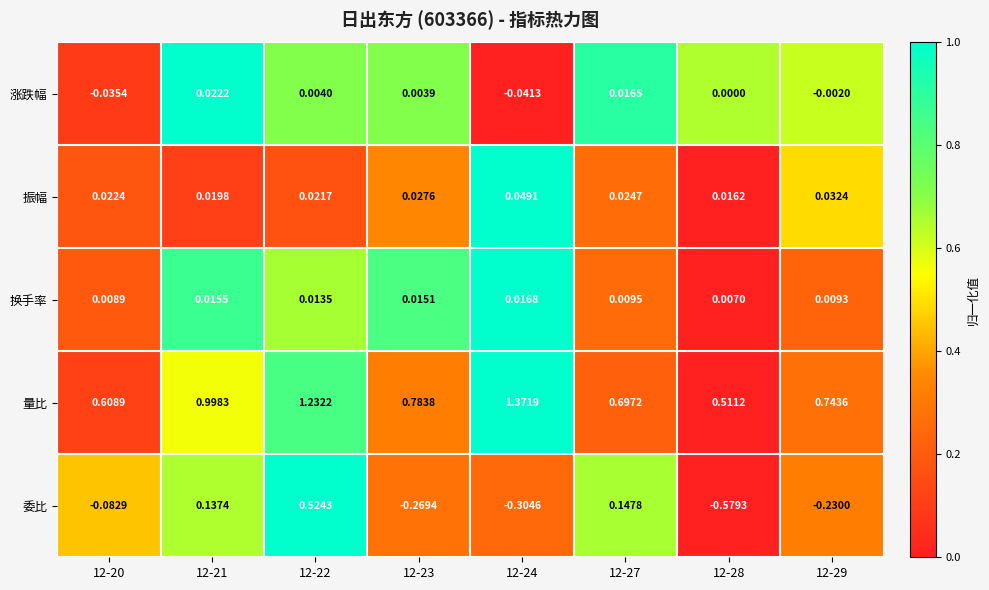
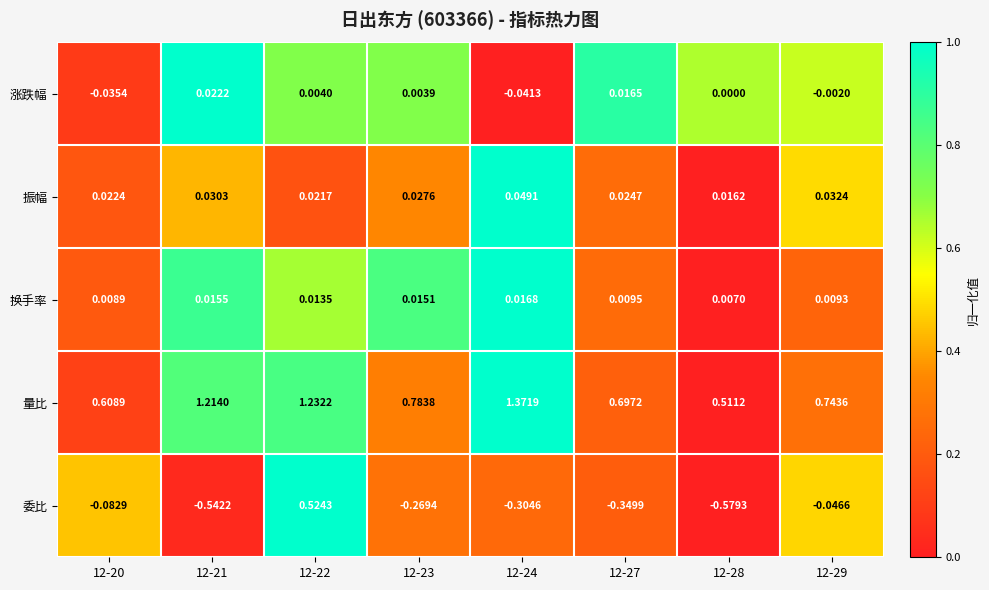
  {
    "涨跌幅": {
      "12-20": -0.0354,
      "12-21": 0.0222,
      "12-22": 0.0040,
      "12-23": 0.0039,
      "12-24": -0.0413,
      "12-27": 0.0165,
      "12-28": 0.0000,
      "12-29": -0.0020
    },
    "振幅": {
      "12-20": 0.0224,
-     "12-21": 0.0198,
+     "12-21": 0.0303,
      "12-22": 0.0217,
      "12-23": 0.0276,
      "12-24": 0.0491,
      "12-27": 0.0247,
      "12-28": 0.0162,
      "12-29": 0.0324
    },
    "换手率": {
      "12-20": 0.0089,
      "12-21": 0.0155,
      "12-22": 0.0135,
      "12-23": 0.0151,
      "12-24": 0.0168,
      "12-27": 0.0095,
      "12-28": 0.0070,
      "12-29": 0.0093
    },
    "量比": {
      "12-20": 0.6089,
-     "12-21": 0.9983,
+     "12-21": 1.2140,
      "12-22": 1.2322,
      "12-23": 0.7838,
      "12-24": 1.3719,
      "12-27": 0.6972,
      "12-28": 0.5112,
      "12-29": 0.7436
    },
    "委比": {
      "12-20": -0.0829,
-     "12-21": 0.1374,
+     "12-21": -0.5422,
      "12-22": 0.5243,
      "12-23": -0.2694,
      "12-24": -0.3046,
-     "12-27": 0.1478,
+     "12-27": -0.3499,
      "12-28": -0.5793,
-     "12-29": -0.2300
+     "12-29": -0.0466
    }
  }
